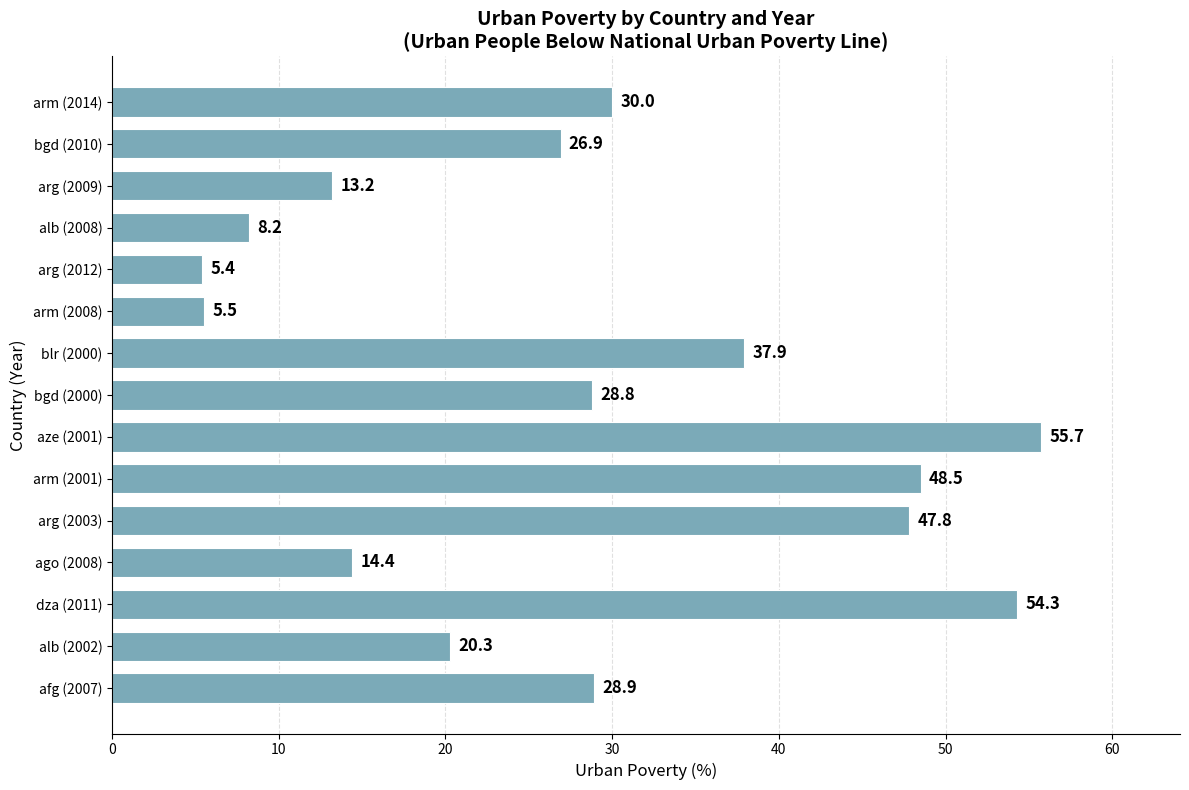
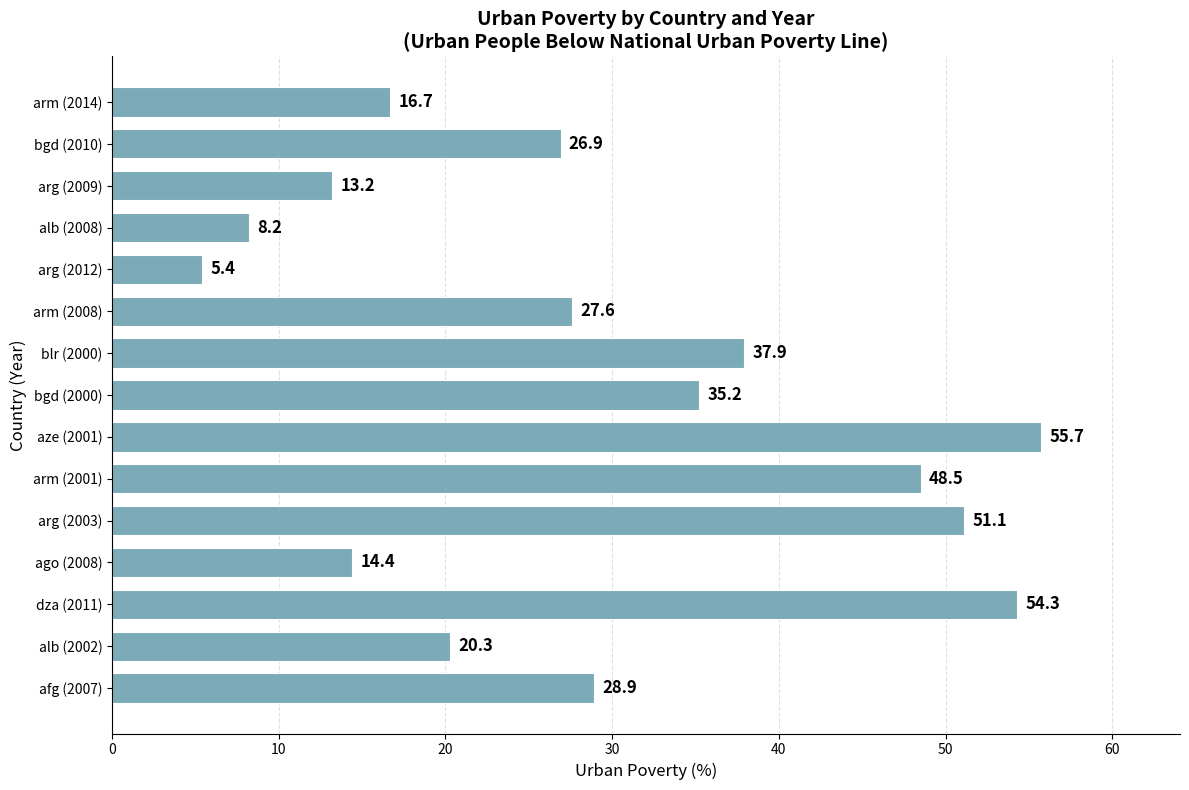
  {
-   "arm (2014)": 30.0,
+   "arm (2014)": 16.7,
    "bgd (2010)": 26.9,
    "arg (2009)": 13.2,
    "alb (2008)": 8.2,
    "arg (2012)": 5.4,
-   "arm (2008)": 5.5,
+   "arm (2008)": 27.6,
    "blr (2000)": 37.9,
-   "bgd (2000)": 28.8,
+   "bgd (2000)": 35.2,
    "aze (2001)": 55.7,
    "arm (2001)": 48.5,
-   "arg (2003)": 47.8,
+   "arg (2003)": 51.1,
    "ago (2008)": 14.4,
    "dza (2011)": 54.3,
    "alb (2002)": 20.3,
    "afg (2007)": 28.9
  }
